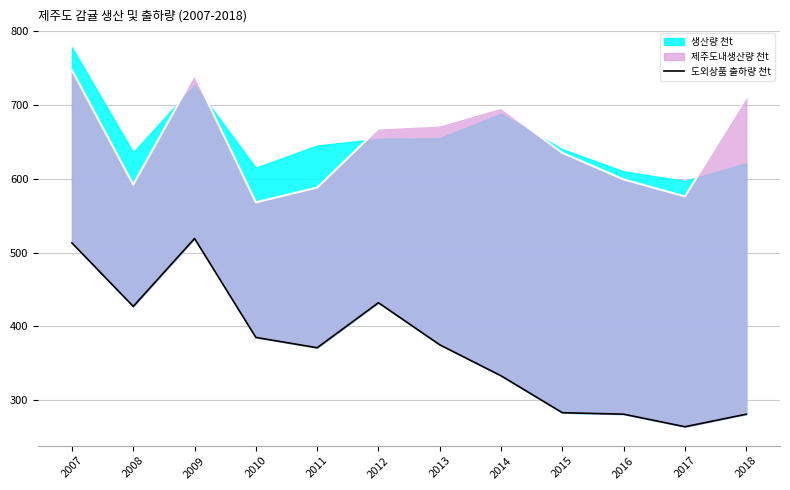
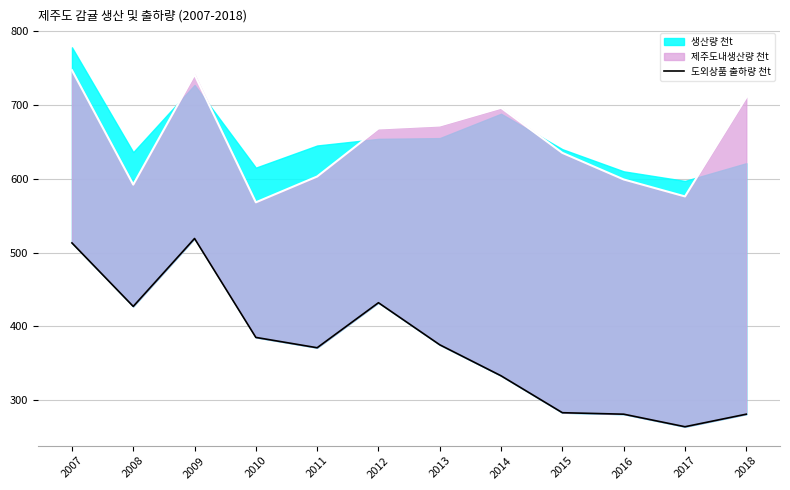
  {
    "제주도내생산량 천t": {
      "2007": 750,
      "2008": 590,
      "2009": 740,
      "2010": 570,
-     "2011": 590,
+     "2011": 600,
      "2012": 670,
      "2013": 670,
      "2014": 700,
      "2015": 640,
      "2016": 600,
      "2017": 580,
      "2018": 710
    },
    "도외상품 출하량 천t": {
      "2007": 510,
      "2008": 430,
      "2009": 520,
      "2010": 390,
      "2011": 370,
      "2012": 430,
      "2013": 380,
      "2014": 330,
      "2015": 280,
      "2016": 280,
      "2017": 260,
      "2018": 280
    }
  }
